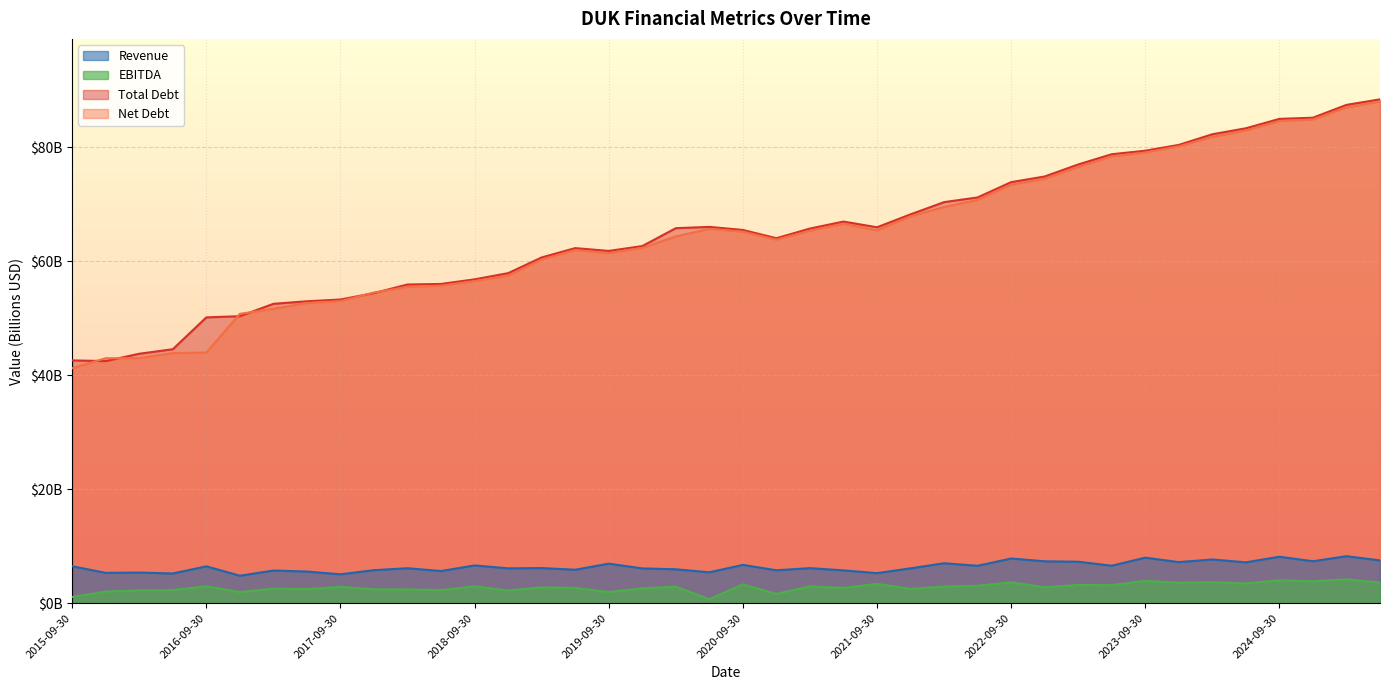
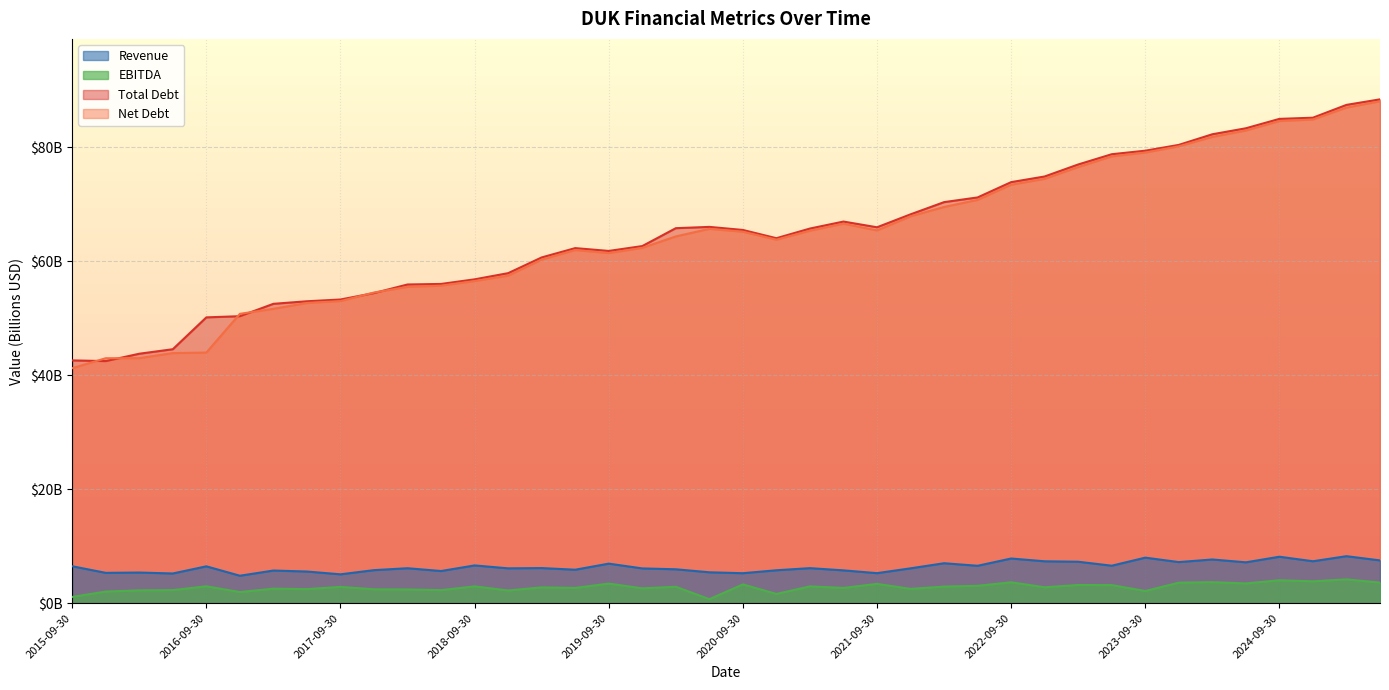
  {
    "Revenue": {
      "2015-09-30": "$6000000000",
      "2016-09-30": "$6000000000",
      "2017-09-30": "$5000000000",
      "2018-09-30": "$7000000000",
      "2019-09-30": "$7000000000",
-     "2020-09-30": "$7000000000",
+     "2020-09-30": "$5000000000",
      "2021-09-30": "$5000000000",
      "2022-09-30": "$8000000000",
      "2023-09-30": "$8000000000",
      "2024-09-30": "$8000000000"
    },
    "EBITDA": {
      "2015-09-30": "$1000000000",
      "2016-09-30": "$3000000000",
      "2017-09-30": "$3000000000",
      "2018-09-30": "$3000000000",
-     "2019-09-30": "$2000000000",
+     "2019-09-30": "$3000000000",
      "2020-09-30": "$3000000000",
      "2021-09-30": "$3000000000",
      "2022-09-30": "$4000000000",
-     "2023-09-30": "$4000000000",
+     "2023-09-30": "$2000000000",
      "2024-09-30": "$4000000000"
    }
  }
